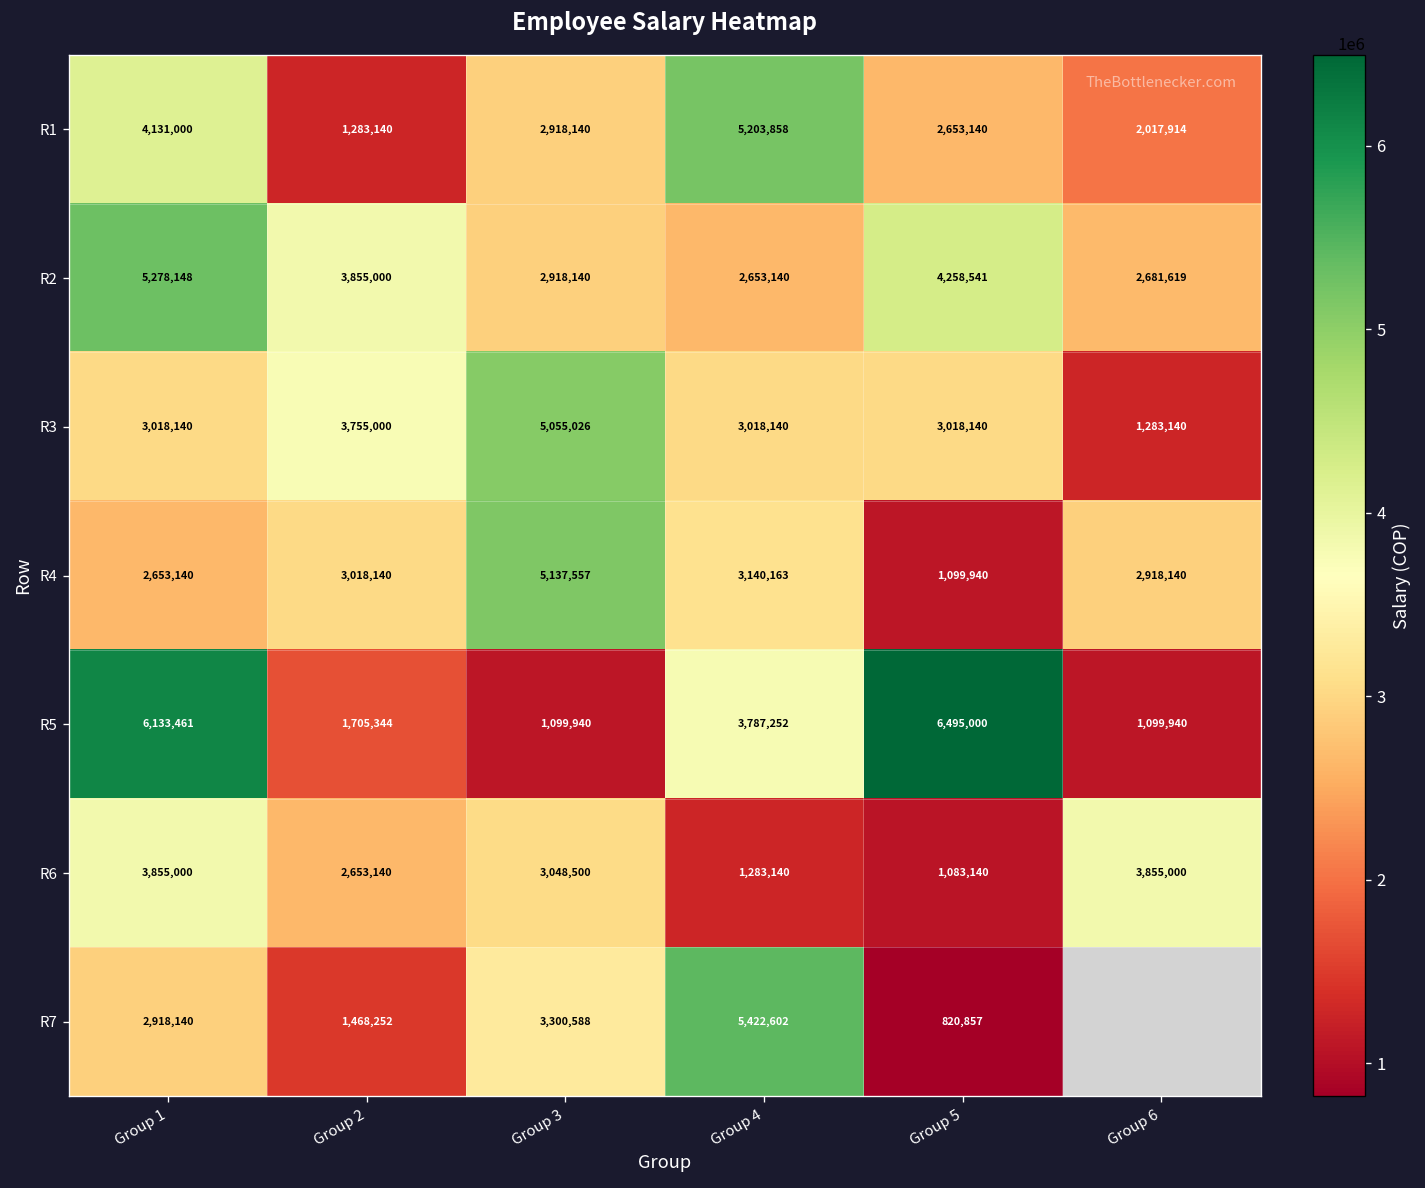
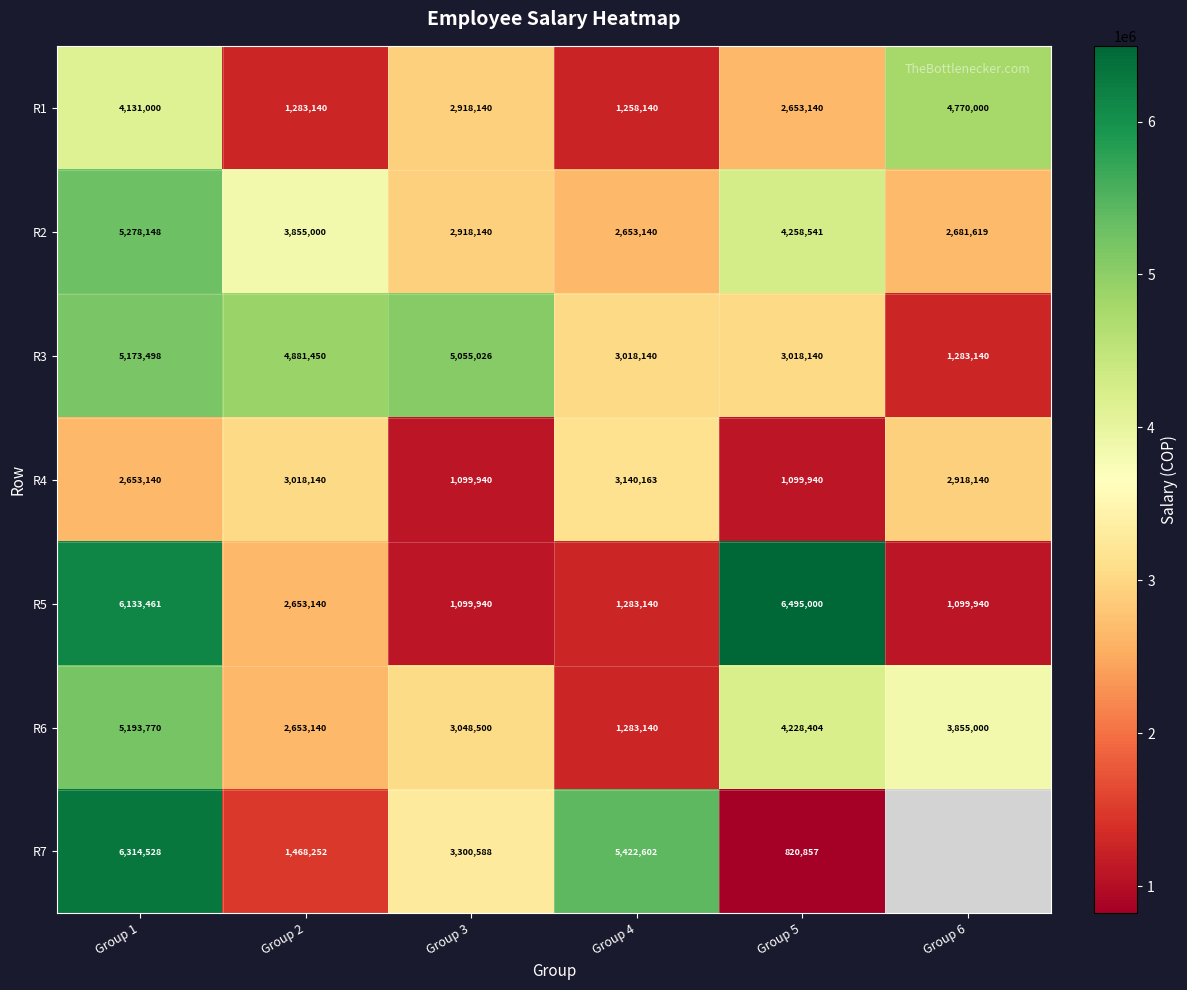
  {
    "R1": {
      "Group 1": "4,131,000",
      "Group 2": "1,283,140",
      "Group 3": "2,918,140",
-     "Group 4": "5,203,858",
+     "Group 4": "1,258,140",
      "Group 5": "2,653,140",
-     "Group 6": "2,017,914"
+     "Group 6": "4,770,000"
    },
    "R2": {
      "Group 1": "5,278,148",
      "Group 2": "3,855,000",
      "Group 3": "2,918,140",
      "Group 4": "2,653,140",
      "Group 5": "4,258,541",
      "Group 6": "2,681,619"
    },
    "R3": {
-     "Group 1": "3,018,140",
-     "Group 2": "3,755,000",
+     "Group 1": "5,173,498",
+     "Group 2": "4,881,450",
      "Group 3": "5,055,026",
      "Group 4": "3,018,140",
      "Group 5": "3,018,140",
      "Group 6": "1,283,140"
    },
    "R4": {
      "Group 1": "2,653,140",
      "Group 2": "3,018,140",
-     "Group 3": "5,137,557",
+     "Group 3": "1,099,940",
      "Group 4": "3,140,163",
      "Group 5": "1,099,940",
      "Group 6": "2,918,140"
    },
    "R5": {
      "Group 1": "6,133,461",
-     "Group 2": "1,705,344",
+     "Group 2": "2,653,140",
      "Group 3": "1,099,940",
-     "Group 4": "3,787,252",
+     "Group 4": "1,283,140",
      "Group 5": "6,495,000",
      "Group 6": "1,099,940"
    },
    "R6": {
-     "Group 1": "3,855,000",
+     "Group 1": "5,193,770",
      "Group 2": "2,653,140",
      "Group 3": "3,048,500",
      "Group 4": "1,283,140",
-     "Group 5": "1,083,140",
+     "Group 5": "4,228,404",
      "Group 6": "3,855,000"
    },
    "R7": {
-     "Group 1": "2,918,140",
+     "Group 1": "6,314,528",
      "Group 2": "1,468,252",
      "Group 3": "3,300,588",
      "Group 4": "5,422,602",
      "Group 5": "820,857"
    }
  }
